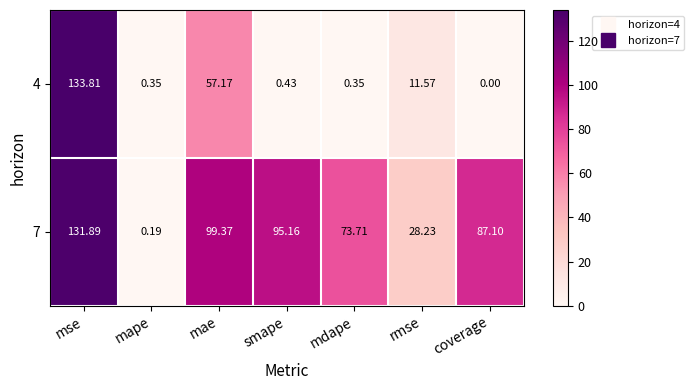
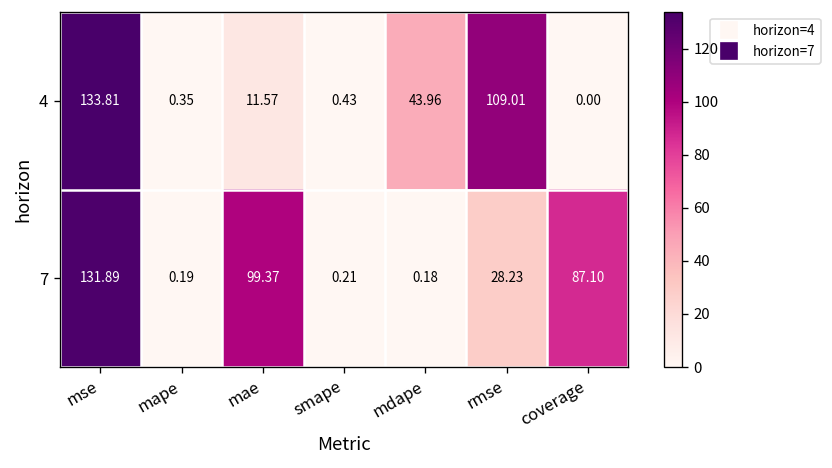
  {
    "4": {
      "mse": 133.81,
      "mape": 0.35,
-     "mae": 57.17,
+     "mae": 11.57,
      "smape": 0.43,
-     "mdape": 0.35,
-     "rmse": 11.57,
+     "mdape": 43.96,
+     "rmse": 109.01,
      "coverage": 0.00
    },
    "7": {
      "mse": 131.89,
      "mape": 0.19,
      "mae": 99.37,
-     "smape": 95.16,
-     "mdape": 73.71,
+     "smape": 0.21,
+     "mdape": 0.18,
      "rmse": 28.23,
      "coverage": 87.10
    }
  }
